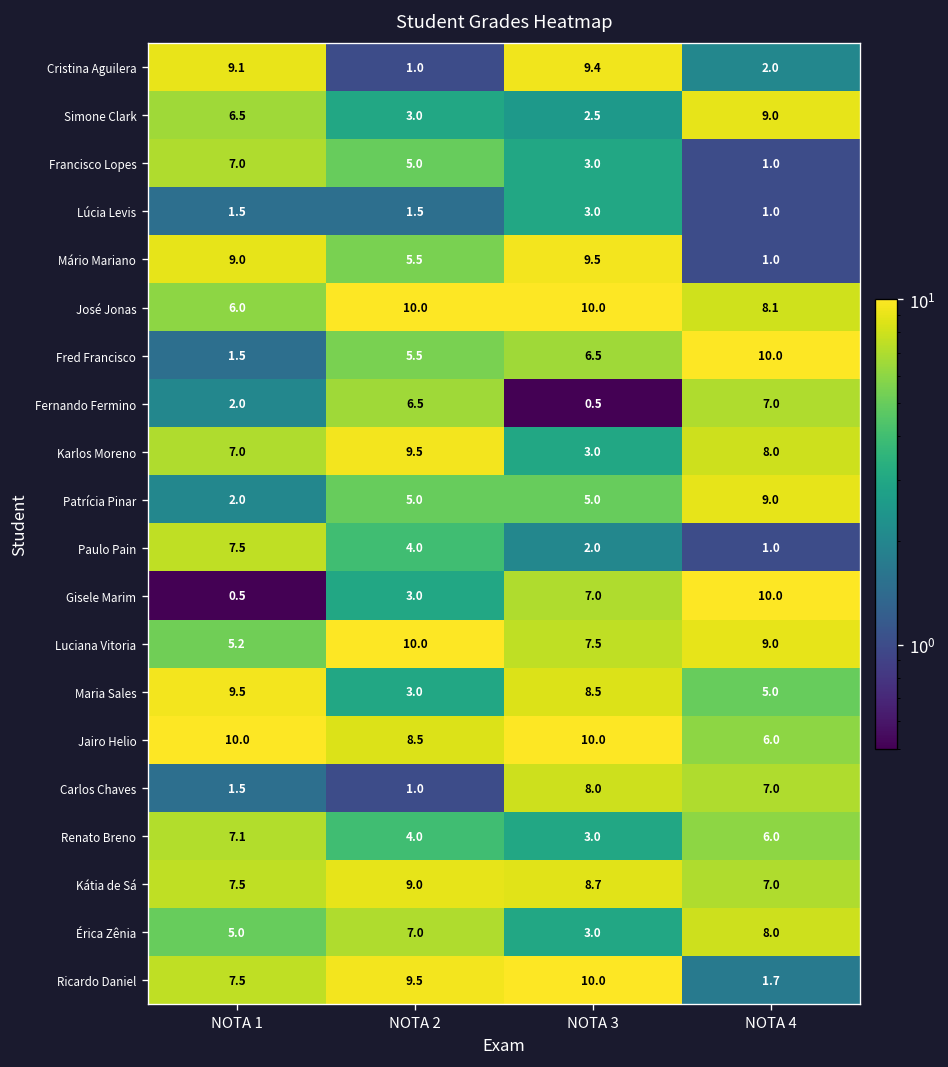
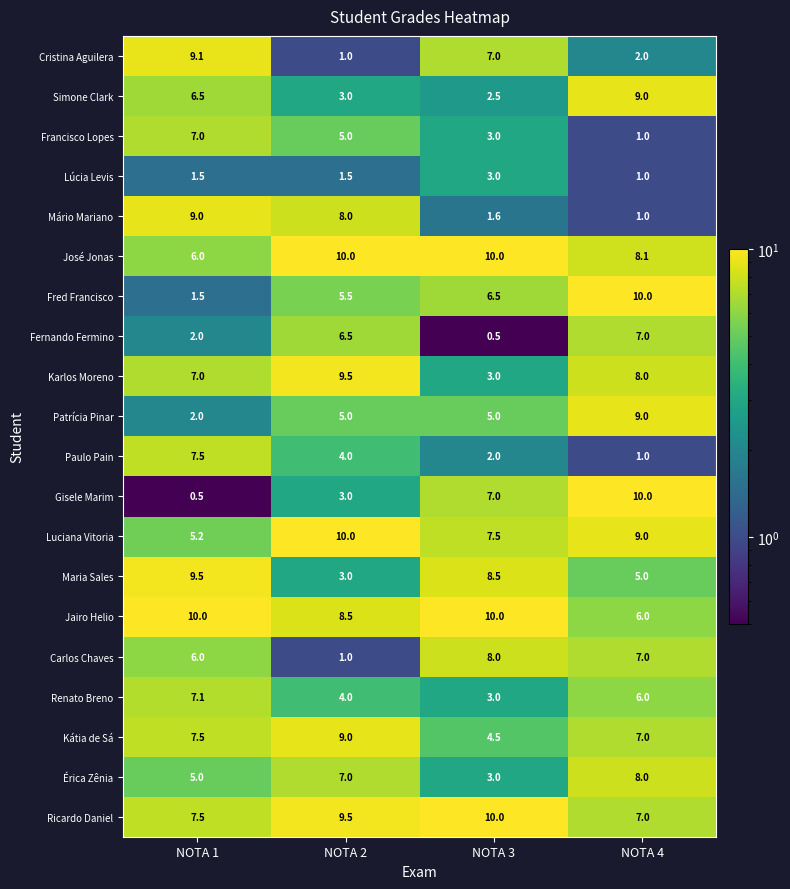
  {
    "Cristina Aguilera": {
      "NOTA 1": 9.1,
      "NOTA 2": 1.0,
-     "NOTA 3": 9.4,
+     "NOTA 3": 7.0,
      "NOTA 4": 2.0
    },
    "Simone Clark": {
      "NOTA 1": 6.5,
      "NOTA 2": 3.0,
      "NOTA 3": 2.5,
      "NOTA 4": 9.0
    },
    "Francisco Lopes": {
      "NOTA 1": 7.0,
      "NOTA 2": 5.0,
      "NOTA 3": 3.0,
      "NOTA 4": 1.0
    },
    "Lúcia Levis": {
      "NOTA 1": 1.5,
      "NOTA 2": 1.5,
      "NOTA 3": 3.0,
      "NOTA 4": 1.0
    },
    "Mário Mariano": {
      "NOTA 1": 9.0,
-     "NOTA 2": 5.5,
-     "NOTA 3": 9.5,
+     "NOTA 2": 8.0,
+     "NOTA 3": 1.6,
      "NOTA 4": 1.0
    },
    "José Jonas": {
      "NOTA 1": 6.0,
      "NOTA 2": 10.0,
      "NOTA 3": 10.0,
      "NOTA 4": 8.1
    },
    "Fred Francisco": {
      "NOTA 1": 1.5,
      "NOTA 2": 5.5,
      "NOTA 3": 6.5,
      "NOTA 4": 10.0
    },
    "Fernando Fermino": {
      "NOTA 1": 2.0,
      "NOTA 2": 6.5,
      "NOTA 3": 0.5,
      "NOTA 4": 7.0
    },
    "Karlos Moreno": {
      "NOTA 1": 7.0,
      "NOTA 2": 9.5,
      "NOTA 3": 3.0,
      "NOTA 4": 8.0
    },
    "Patrícia Pinar": {
      "NOTA 1": 2.0,
      "NOTA 2": 5.0,
      "NOTA 3": 5.0,
      "NOTA 4": 9.0
    },
    "Paulo Pain": {
      "NOTA 1": 7.5,
      "NOTA 2": 4.0,
      "NOTA 3": 2.0,
      "NOTA 4": 1.0
    },
    "Gisele Marim": {
      "NOTA 1": 0.5,
      "NOTA 2": 3.0,
      "NOTA 3": 7.0,
      "NOTA 4": 10.0
    },
    "Luciana Vitoria": {
      "NOTA 1": 5.2,
      "NOTA 2": 10.0,
      "NOTA 3": 7.5,
      "NOTA 4": 9.0
    },
    "Maria Sales": {
      "NOTA 1": 9.5,
      "NOTA 2": 3.0,
      "NOTA 3": 8.5,
      "NOTA 4": 5.0
    },
    "Jairo Helio": {
      "NOTA 1": 10.0,
      "NOTA 2": 8.5,
      "NOTA 3": 10.0,
      "NOTA 4": 6.0
    },
    "Carlos Chaves": {
-     "NOTA 1": 1.5,
+     "NOTA 1": 6.0,
      "NOTA 2": 1.0,
      "NOTA 3": 8.0,
      "NOTA 4": 7.0
    },
    "Renato Breno": {
      "NOTA 1": 7.1,
      "NOTA 2": 4.0,
      "NOTA 3": 3.0,
      "NOTA 4": 6.0
    },
    "Kátia de Sá": {
      "NOTA 1": 7.5,
      "NOTA 2": 9.0,
-     "NOTA 3": 8.7,
+     "NOTA 3": 4.5,
      "NOTA 4": 7.0
    },
    "Érica Zênia": {
      "NOTA 1": 5.0,
      "NOTA 2": 7.0,
      "NOTA 3": 3.0,
      "NOTA 4": 8.0
    },
    "Ricardo Daniel": {
      "NOTA 1": 7.5,
      "NOTA 2": 9.5,
      "NOTA 3": 10.0,
-     "NOTA 4": 1.7
+     "NOTA 4": 7.0
    }
  }
